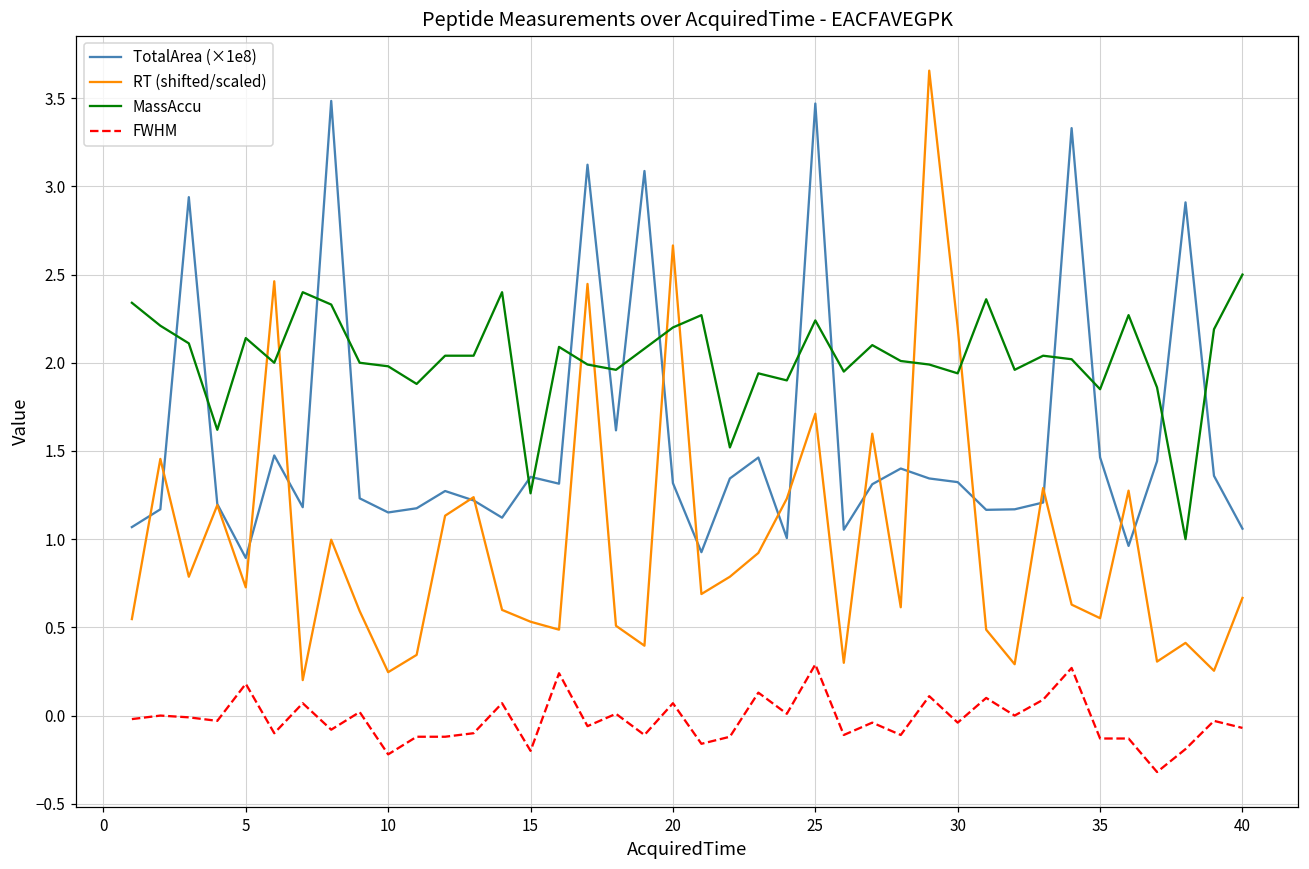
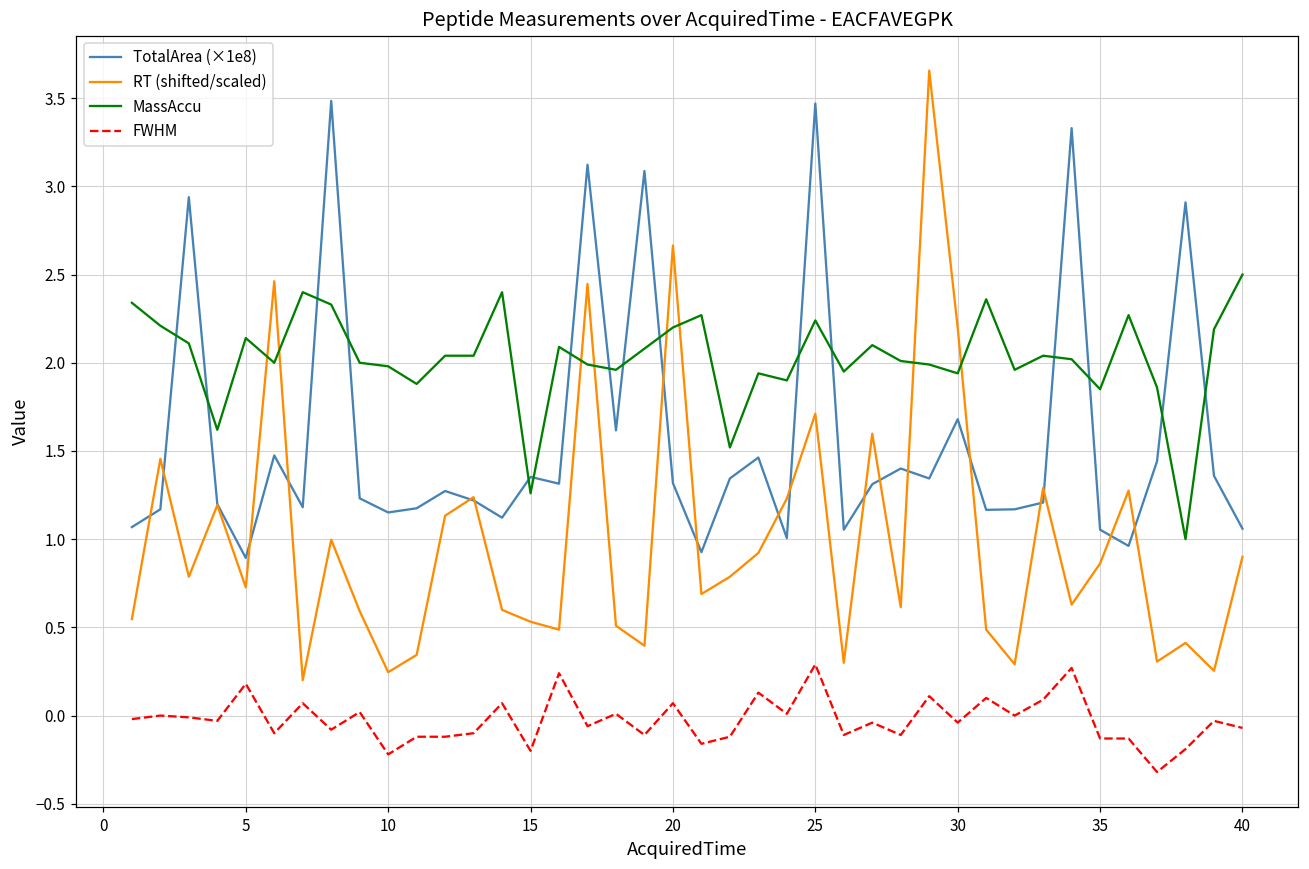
  {
    "TotalArea (×1e8)": {
      "5": 0.89,
      "10": 1.15,
      "15": 1.35,
      "20": 1.32,
      "25": 3.47,
-     "30": 1.32,
-     "35": 1.46,
+     "30": 1.68,
+     "35": 1.05,
      "40": 1.06
    },
    "RT (shifted/scaled)": {
      "5": 0.73,
      "10": 0.25,
      "15": 0.53,
      "20": 2.66,
      "25": 1.71,
      "30": 2.20,
-     "35": 0.55,
-     "40": 0.67
+     "35": 0.86,
+     "40": 0.90
    },
    "MassAccu": {
      "5": 2.14,
      "10": 1.98,
      "15": 1.26,
      "20": 2.20,
      "25": 2.24,
      "30": 1.94,
      "35": 1.85,
      "40": 2.50
    },
    "FWHM": {
      "5": 0.18,
      "10": -0.22,
      "15": -0.20,
      "20": 0.07,
      "25": 0.29,
      "30": -0.04,
      "35": -0.13,
      "40": -0.07
    }
  }
